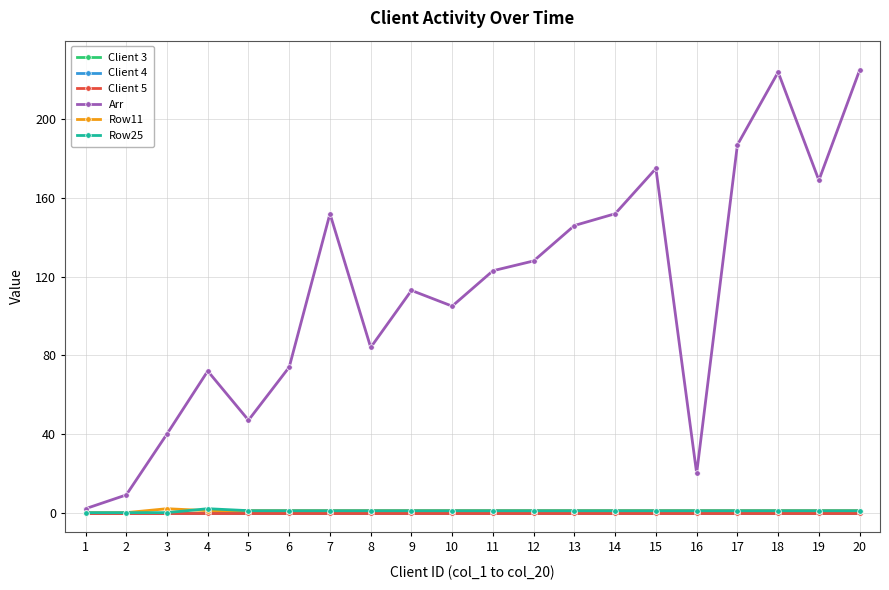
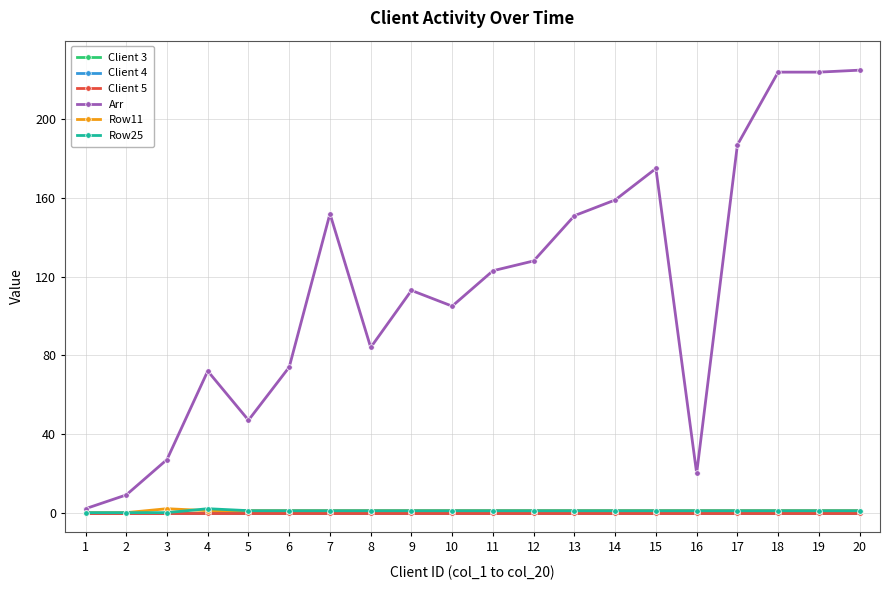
  {
    "Arr": {
      "1": 2,
      "2": 9,
-     "3": 40,
+     "3": 27,
      "4": 72,
      "5": 47,
      "6": 74,
      "7": 152,
      "8": 84,
      "9": 113,
      "10": 105,
      "11": 123,
      "12": 128,
-     "13": 146,
-     "14": 152,
+     "13": 151,
+     "14": 159,
      "15": 175,
      "16": 20,
      "17": 187,
      "18": 224,
-     "19": 169,
+     "19": 224,
      "20": 225
    },
    "Row11": {
      "3": 2
    }
  }
